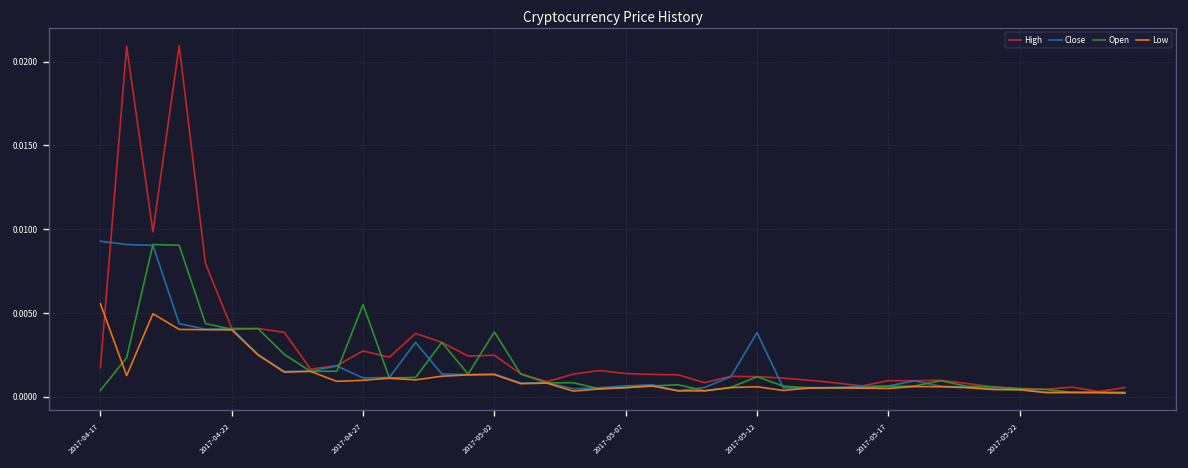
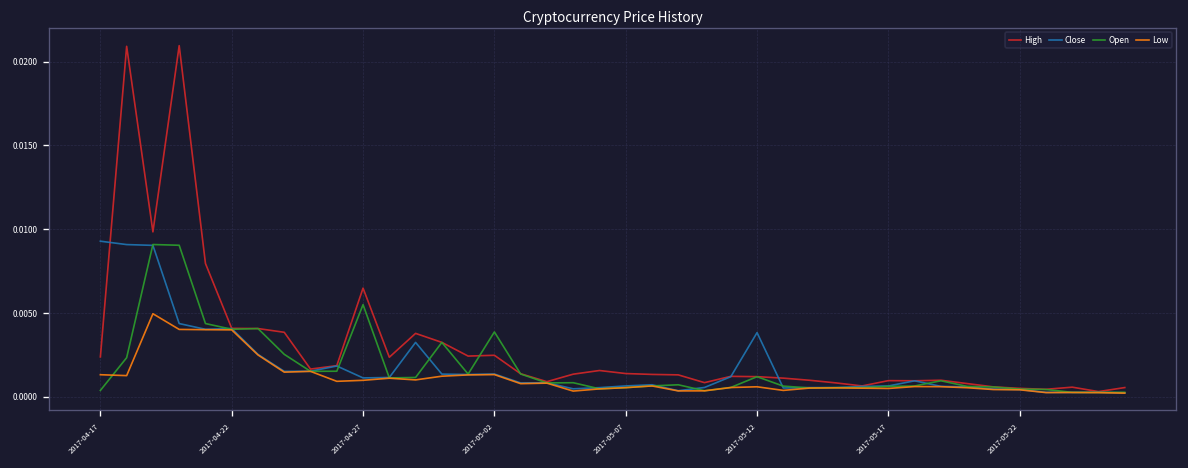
  {
    "High": {
-     "2017-04-17": 0.0017,
-     "2017-04-27": 0.0027,
+     "2017-04-17": 0.0024,
+     "2017-04-27": 0.0065,
      "2017-05-02": 0.0025,
      "2017-05-07": 0.0014,
      "2017-05-17": 0.0010
    },
    "Close": {
      "2017-04-17": 0.0093,
      "2017-05-12": 0.0038
    },
    "Open": {
      "2017-04-17": 0.0004,
      "2017-04-27": 0.0055,
      "2017-05-02": 0.0039
    },
    "Low": {
-     "2017-04-17": 0.0056,
+     "2017-04-17": 0.0013,
      "2017-05-12": 0.0006
    }
  }
